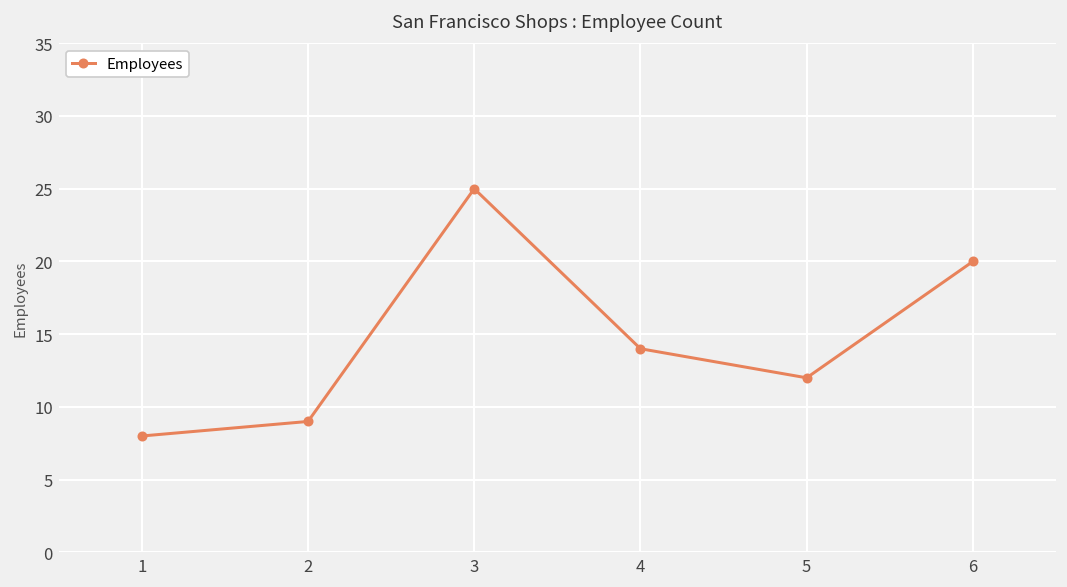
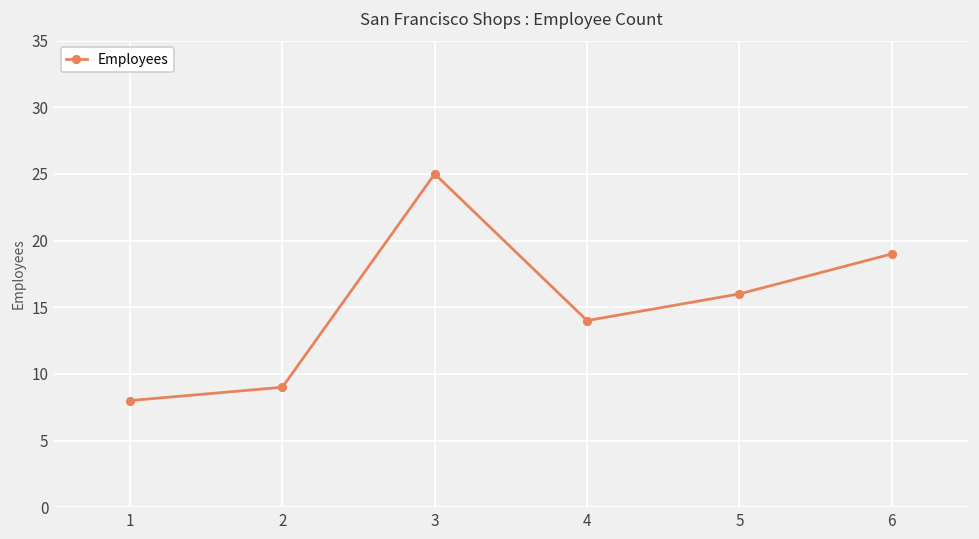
  {
    "1": 8,
    "2": 9,
    "3": 25,
    "4": 14,
-   "5": 12,
-   "6": 20
+   "5": 16,
+   "6": 19
  }
